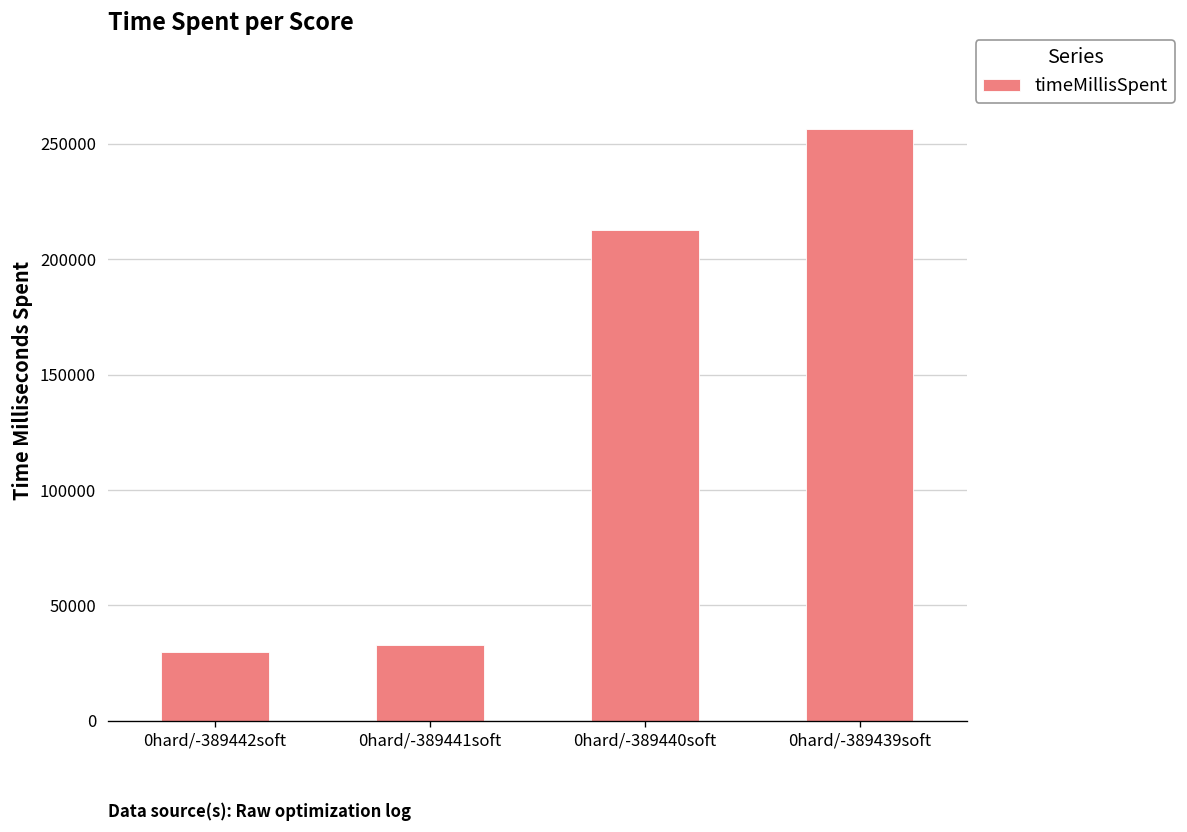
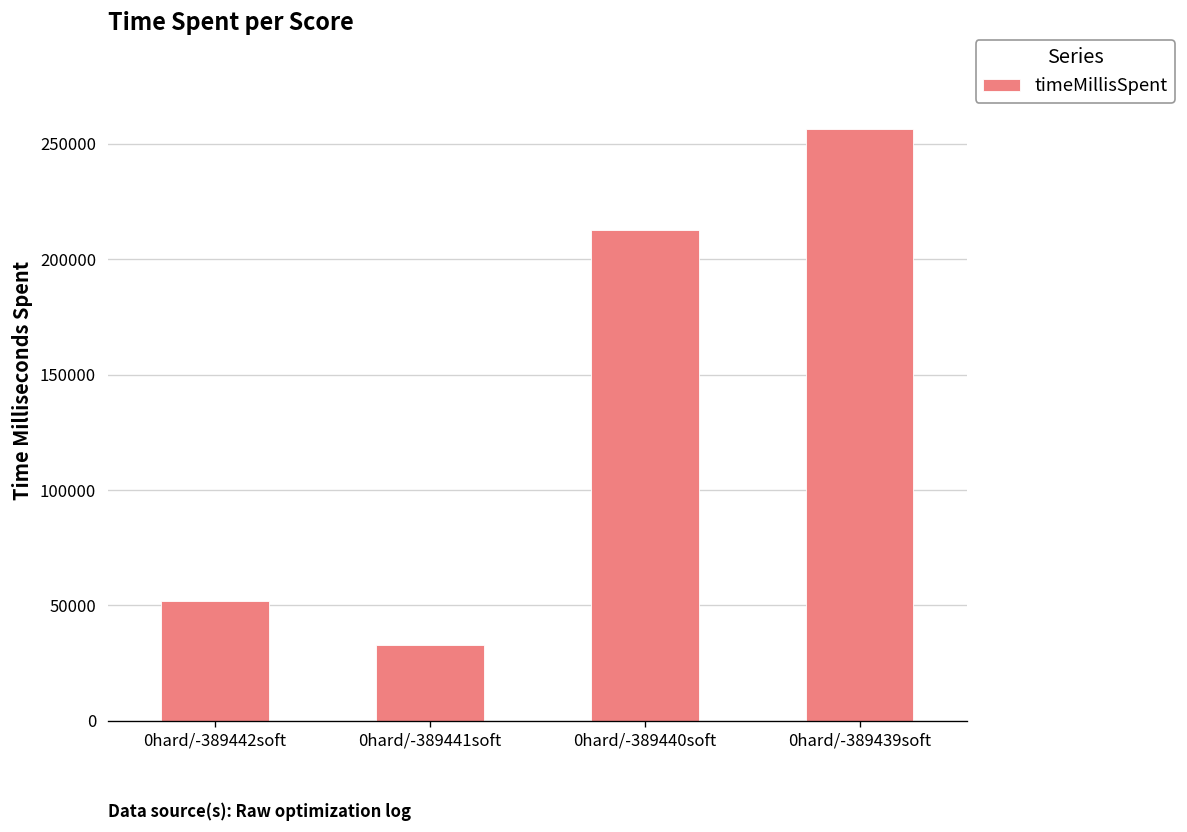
  {
-   "0hard/-389442soft": 30000,
+   "0hard/-389442soft": 52000,
    "0hard/-389441soft": 33000,
    "0hard/-389440soft": 212000,
    "0hard/-389439soft": 256000
  }
